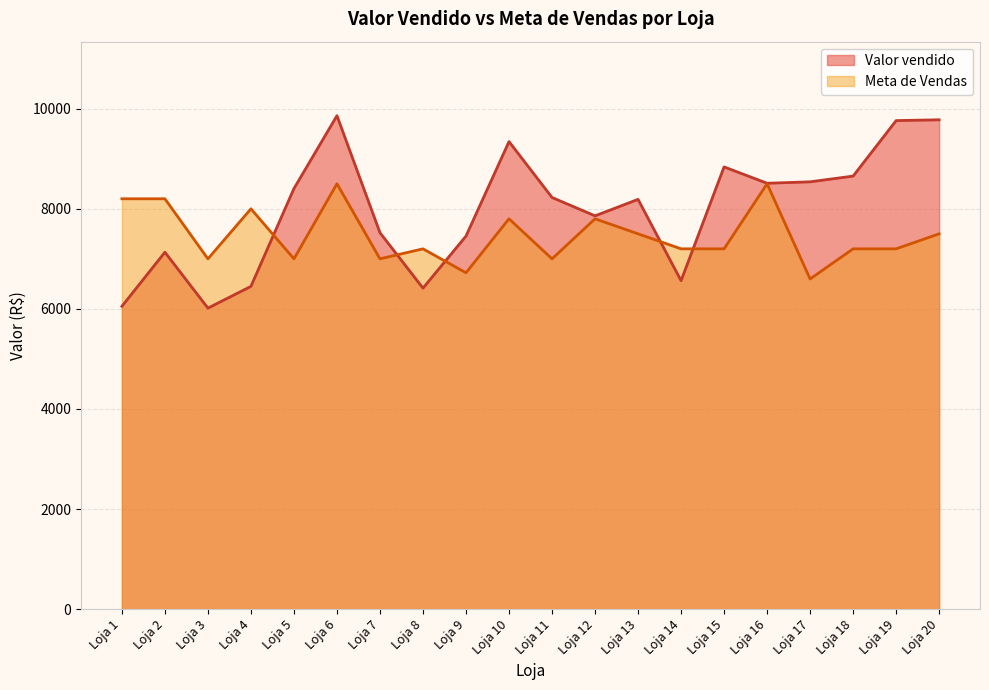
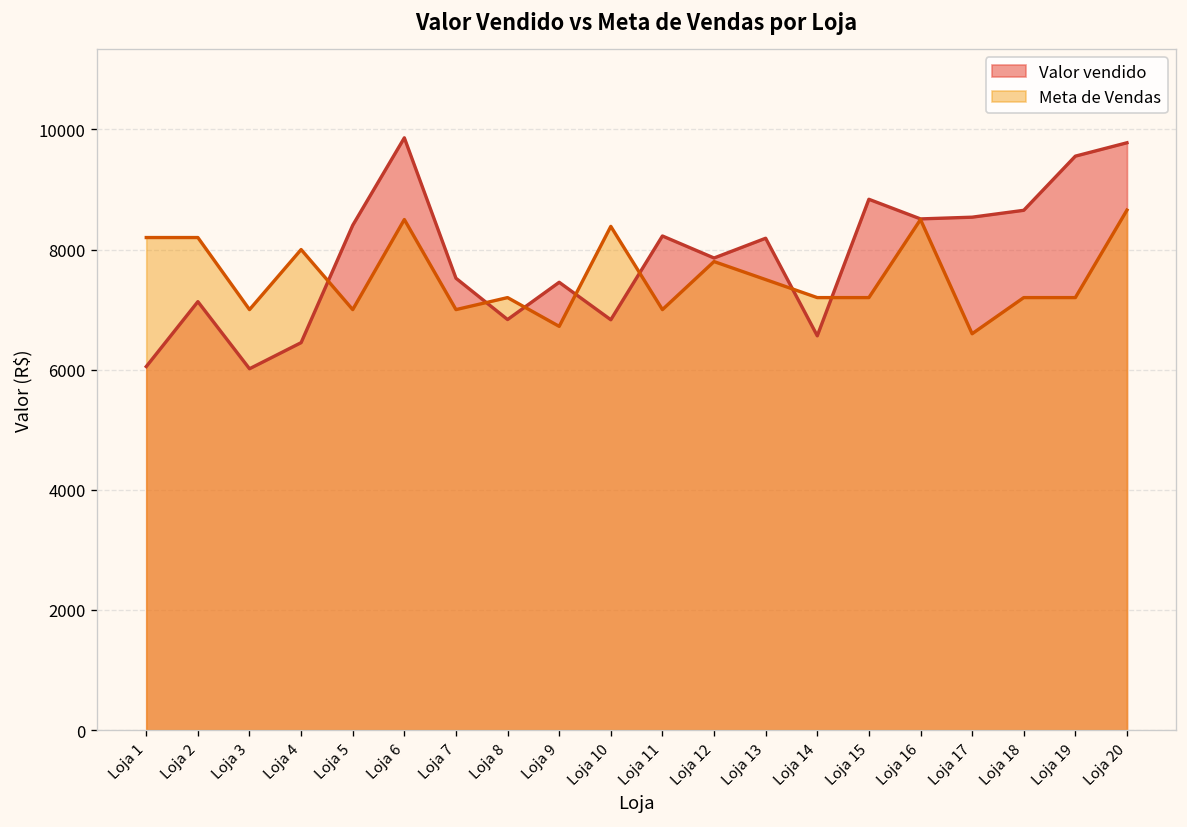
  {
    "Valor vendido": {
      "Loja 1": 6100,
      "Loja 2": 7100,
      "Loja 3": 6000,
      "Loja 4": 6400,
      "Loja 5": 8400,
      "Loja 6": 9900,
      "Loja 7": 7500,
-     "Loja 8": 6400,
+     "Loja 8": 6800,
      "Loja 9": 7500,
-     "Loja 10": 9300,
+     "Loja 10": 6800,
      "Loja 11": 8200,
      "Loja 12": 7900,
      "Loja 13": 8200,
      "Loja 14": 6600,
      "Loja 15": 8800,
      "Loja 17": 8500,
      "Loja 18": 8700,
-     "Loja 19": 9800,
+     "Loja 19": 9600,
      "Loja 20": 9800
    },
    "Meta de Vendas": {
      "Loja 1": 8200,
      "Loja 2": 8200,
      "Loja 3": 7000,
      "Loja 4": 8000,
      "Loja 5": 7000,
      "Loja 6": 8500,
      "Loja 7": 7000,
      "Loja 8": 7200,
      "Loja 9": 6700,
-     "Loja 10": 7800,
+     "Loja 10": 8400,
      "Loja 11": 7000,
      "Loja 12": 7800,
      "Loja 13": 7500,
      "Loja 14": 7200,
      "Loja 15": 7200,
      "Loja 17": 6600,
      "Loja 18": 7200,
      "Loja 19": 7200,
-     "Loja 20": 7500
+     "Loja 20": 8700
    }
  }
